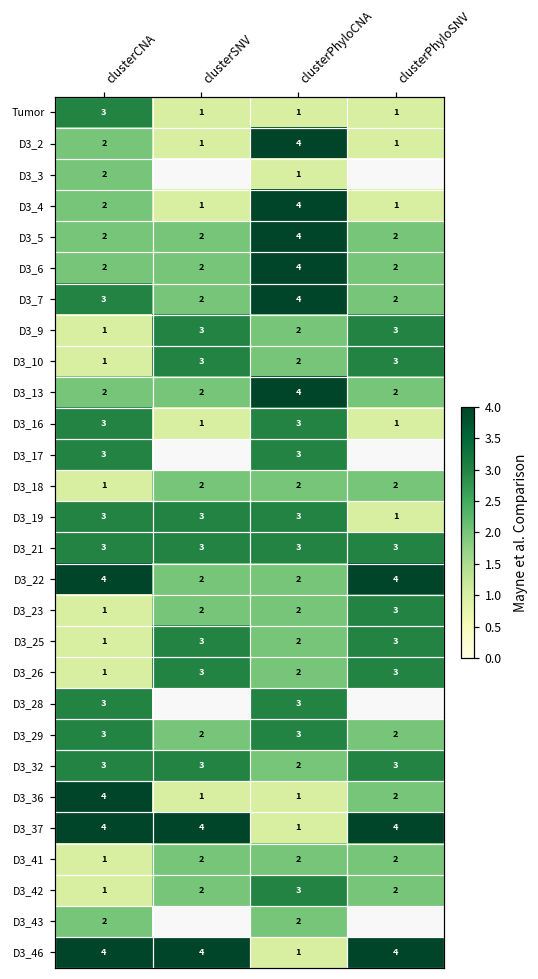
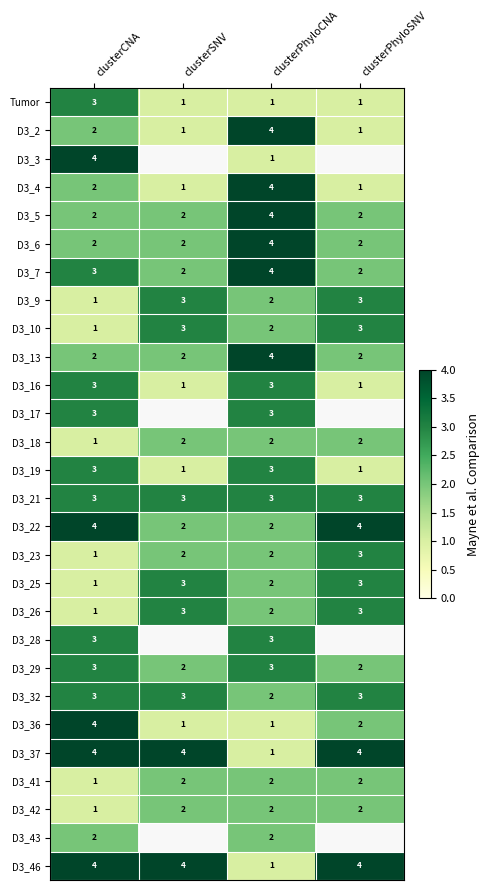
  {
    "Tumor": {
      "clusterCNA": 3,
      "clusterSNV": 1,
      "clusterPhyloCNA": 1,
      "clusterPhyloSNV": 1
    },
    "D3_2": {
      "clusterCNA": 2,
      "clusterSNV": 1,
      "clusterPhyloCNA": 4,
      "clusterPhyloSNV": 1
    },
    "D3_3": {
-     "clusterCNA": 2,
+     "clusterCNA": 4,
      "clusterPhyloCNA": 1
    },
    "D3_4": {
      "clusterCNA": 2,
      "clusterSNV": 1,
      "clusterPhyloCNA": 4,
      "clusterPhyloSNV": 1
    },
    "D3_5": {
      "clusterCNA": 2,
      "clusterSNV": 2,
      "clusterPhyloCNA": 4,
      "clusterPhyloSNV": 2
    },
    "D3_6": {
      "clusterCNA": 2,
      "clusterSNV": 2,
      "clusterPhyloCNA": 4,
      "clusterPhyloSNV": 2
    },
    "D3_7": {
      "clusterCNA": 3,
      "clusterSNV": 2,
      "clusterPhyloCNA": 4,
      "clusterPhyloSNV": 2
    },
    "D3_9": {
      "clusterCNA": 1,
      "clusterSNV": 3,
      "clusterPhyloCNA": 2,
      "clusterPhyloSNV": 3
    },
    "D3_10": {
      "clusterCNA": 1,
      "clusterSNV": 3,
      "clusterPhyloCNA": 2,
      "clusterPhyloSNV": 3
    },
    "D3_13": {
      "clusterCNA": 2,
      "clusterSNV": 2,
      "clusterPhyloCNA": 4,
      "clusterPhyloSNV": 2
    },
    "D3_16": {
      "clusterCNA": 3,
      "clusterSNV": 1,
      "clusterPhyloCNA": 3,
      "clusterPhyloSNV": 1
    },
    "D3_17": {
      "clusterCNA": 3,
      "clusterPhyloCNA": 3
    },
    "D3_18": {
      "clusterCNA": 1,
      "clusterSNV": 2,
      "clusterPhyloCNA": 2,
      "clusterPhyloSNV": 2
    },
    "D3_19": {
      "clusterCNA": 3,
-     "clusterSNV": 3,
+     "clusterSNV": 1,
      "clusterPhyloCNA": 3,
      "clusterPhyloSNV": 1
    },
    "D3_21": {
      "clusterCNA": 3,
      "clusterSNV": 3,
      "clusterPhyloCNA": 3,
      "clusterPhyloSNV": 3
    },
    "D3_22": {
      "clusterCNA": 4,
      "clusterSNV": 2,
      "clusterPhyloCNA": 2,
      "clusterPhyloSNV": 4
    },
    "D3_23": {
      "clusterCNA": 1,
      "clusterSNV": 2,
      "clusterPhyloCNA": 2,
      "clusterPhyloSNV": 3
    },
    "D3_25": {
      "clusterCNA": 1,
      "clusterSNV": 3,
      "clusterPhyloCNA": 2,
      "clusterPhyloSNV": 3
    },
    "D3_26": {
      "clusterCNA": 1,
      "clusterSNV": 3,
      "clusterPhyloCNA": 2,
      "clusterPhyloSNV": 3
    },
    "D3_28": {
      "clusterCNA": 3,
      "clusterPhyloCNA": 3
    },
    "D3_29": {
      "clusterCNA": 3,
      "clusterSNV": 2,
      "clusterPhyloCNA": 3,
      "clusterPhyloSNV": 2
    },
    "D3_32": {
      "clusterCNA": 3,
      "clusterSNV": 3,
      "clusterPhyloCNA": 2,
      "clusterPhyloSNV": 3
    },
    "D3_36": {
      "clusterCNA": 4,
      "clusterSNV": 1,
      "clusterPhyloCNA": 1,
      "clusterPhyloSNV": 2
    },
    "D3_37": {
      "clusterCNA": 4,
      "clusterSNV": 4,
      "clusterPhyloCNA": 1,
      "clusterPhyloSNV": 4
    },
    "D3_41": {
      "clusterCNA": 1,
      "clusterSNV": 2,
      "clusterPhyloCNA": 2,
      "clusterPhyloSNV": 2
    },
    "D3_42": {
      "clusterCNA": 1,
      "clusterSNV": 2,
-     "clusterPhyloCNA": 3,
+     "clusterPhyloCNA": 2,
      "clusterPhyloSNV": 2
    },
    "D3_43": {
      "clusterCNA": 2,
      "clusterPhyloCNA": 2
    },
    "D3_46": {
      "clusterCNA": 4,
      "clusterSNV": 4,
      "clusterPhyloCNA": 1,
      "clusterPhyloSNV": 4
    }
  }
